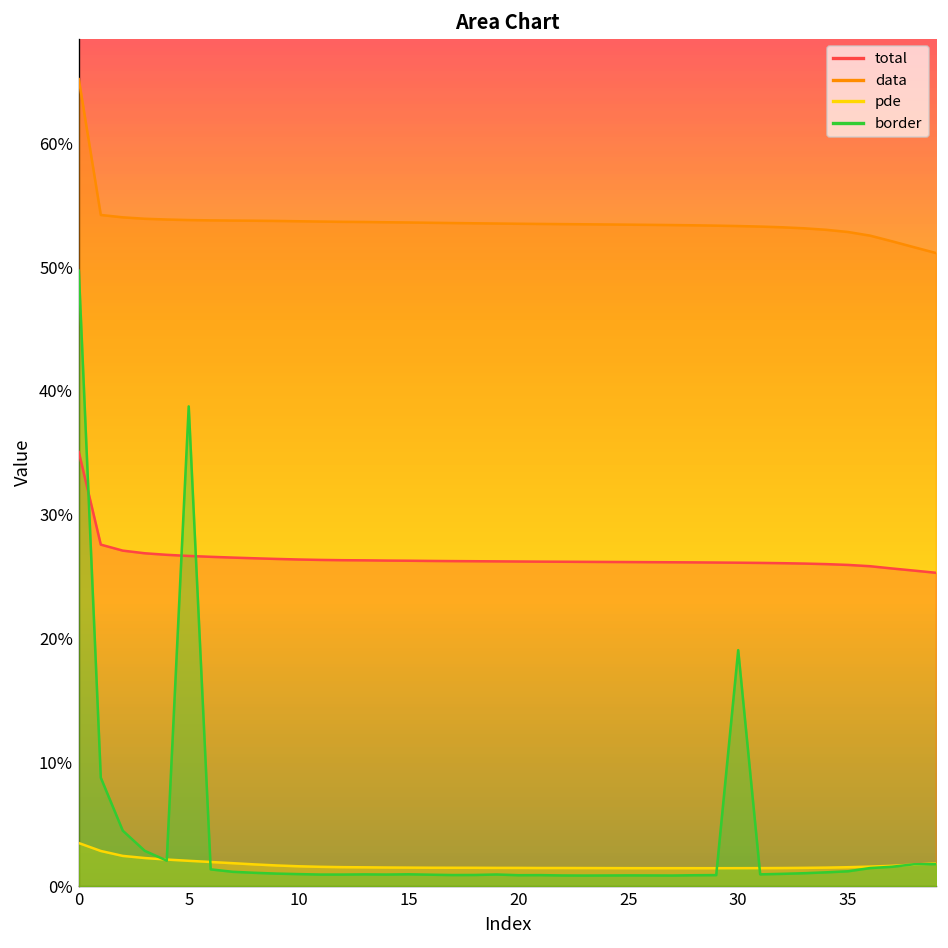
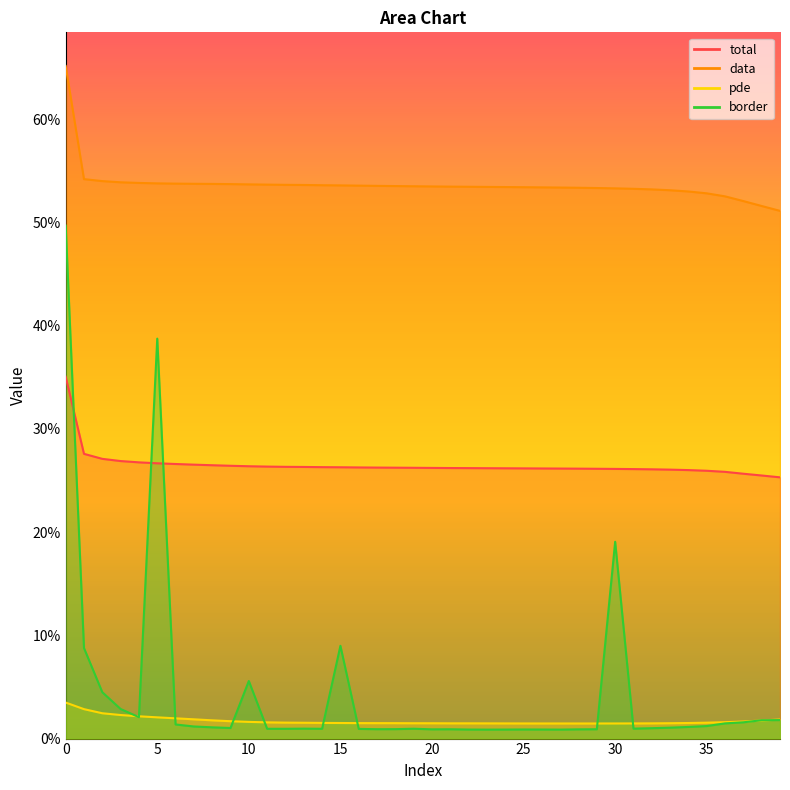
  {
    "border": {
      "0": "49.7%",
      "5": "38.8%",
-     "10": "1.0%",
-     "15": "1.0%",
+     "10": "5.6%",
+     "15": "9.0%",
      "20": "0.9%",
      "25": "0.9%",
      "30": "19.1%",
      "35": "1.2%"
    }
  }
